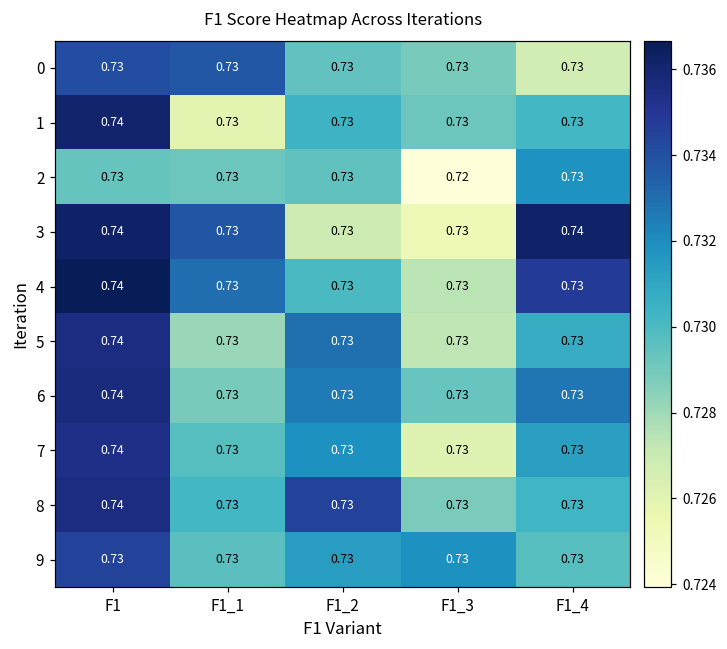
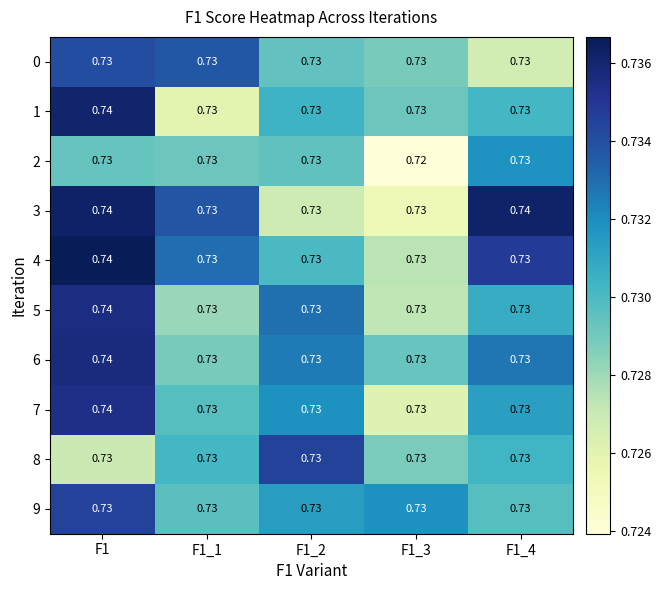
  {
    "0": {
      "F1": 0.73,
      "F1_1": 0.73,
      "F1_2": 0.73,
      "F1_3": 0.73,
      "F1_4": 0.73
    },
    "1": {
      "F1": 0.74,
      "F1_1": 0.73,
      "F1_2": 0.73,
      "F1_3": 0.73,
      "F1_4": 0.73
    },
    "2": {
      "F1": 0.73,
      "F1_1": 0.73,
      "F1_2": 0.73,
      "F1_3": 0.72,
      "F1_4": 0.73
    },
    "3": {
      "F1": 0.74,
      "F1_1": 0.73,
      "F1_2": 0.73,
      "F1_3": 0.73,
      "F1_4": 0.74
    },
    "4": {
      "F1": 0.74,
      "F1_1": 0.73,
      "F1_2": 0.73,
      "F1_3": 0.73,
      "F1_4": 0.73
    },
    "5": {
      "F1": 0.74,
      "F1_1": 0.73,
      "F1_2": 0.73,
      "F1_3": 0.73,
      "F1_4": 0.73
    },
    "6": {
      "F1": 0.74,
      "F1_1": 0.73,
      "F1_2": 0.73,
      "F1_3": 0.73,
      "F1_4": 0.73
    },
    "7": {
      "F1": 0.74,
      "F1_1": 0.73,
      "F1_2": 0.73,
      "F1_3": 0.73,
      "F1_4": 0.73
    },
    "8": {
-     "F1": 0.74,
+     "F1": 0.73,
      "F1_1": 0.73,
      "F1_2": 0.73,
      "F1_3": 0.73,
      "F1_4": 0.73
    },
    "9": {
      "F1": 0.73,
      "F1_1": 0.73,
      "F1_2": 0.73,
      "F1_3": 0.73,
      "F1_4": 0.73
    }
  }
